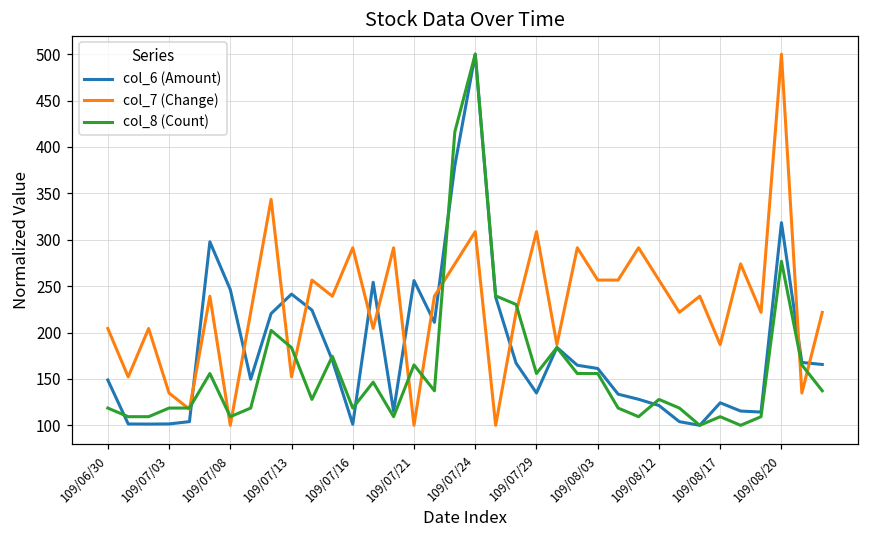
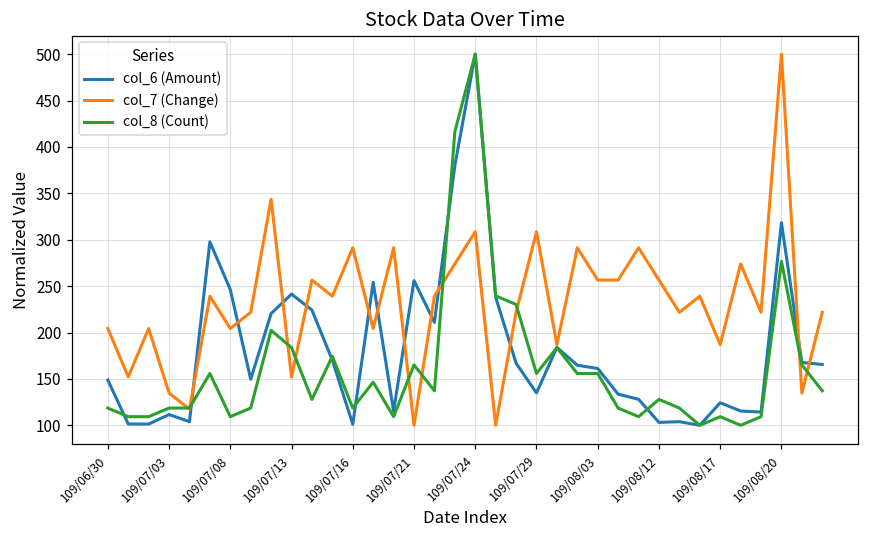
  {
    "col_6 (Amount)": {
      "109/06/30": 150,
-     "109/07/03": 100,
+     "109/07/03": 110,
      "109/07/08": 250,
      "109/07/13": 240,
      "109/07/16": 100,
      "109/07/21": 260,
      "109/07/29": 130,
      "109/08/03": 160,
-     "109/08/12": 120,
+     "109/08/12": 100,
      "109/08/17": 120,
      "109/08/20": 320
    },
    "col_7 (Change)": {
      "109/06/30": 200,
      "109/07/03": 130,
-     "109/07/08": 100,
+     "109/07/08": 200,
      "109/07/13": 150,
      "109/07/16": 290,
      "109/07/21": 100,
      "109/07/24": 310,
      "109/07/29": 310,
      "109/08/03": 260,
      "109/08/12": 260,
      "109/08/17": 190,
      "109/08/20": 500
    },
    "col_8 (Count)": {
      "109/06/30": 120,
      "109/07/03": 120,
      "109/07/08": 110,
      "109/07/13": 180,
      "109/07/16": 120,
      "109/07/21": 170,
      "109/07/29": 160,
      "109/08/03": 160,
      "109/08/12": 130,
      "109/08/17": 110,
      "109/08/20": 280
    }
  }
